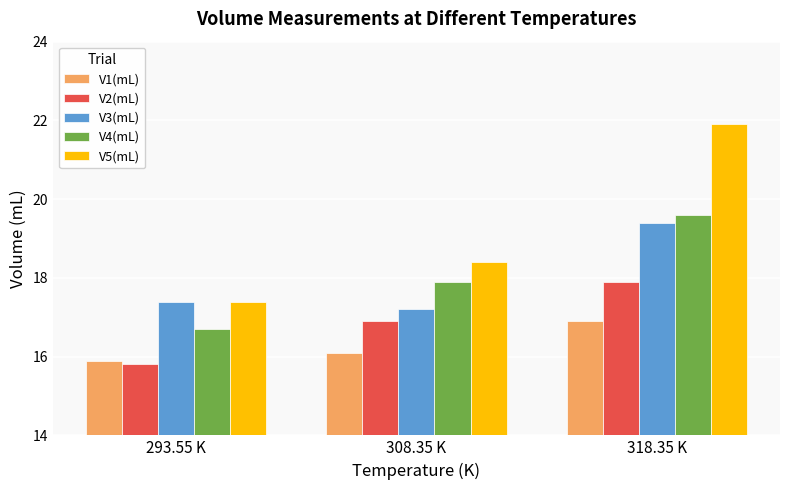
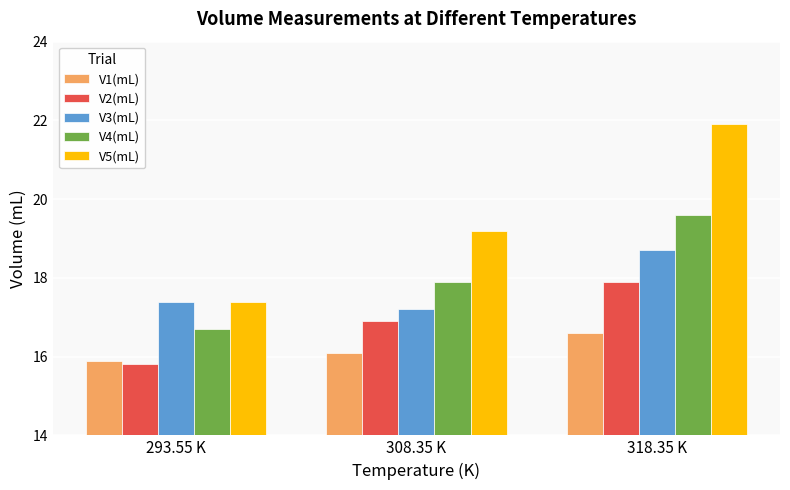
  {
    "V1(mL)": {
      "293.55 K": 15.9,
      "308.35 K": 16.1,
-     "318.35 K": 16.9
+     "318.35 K": 16.6
    },
    "V2(mL)": {
      "293.55 K": 15.8,
      "308.35 K": 16.9,
      "318.35 K": 17.9
    },
    "V3(mL)": {
      "293.55 K": 17.4,
      "308.35 K": 17.2,
-     "318.35 K": 19.4
+     "318.35 K": 18.7
    },
    "V4(mL)": {
      "293.55 K": 16.7,
      "308.35 K": 17.9,
      "318.35 K": 19.6
    },
    "V5(mL)": {
      "293.55 K": 17.4,
-     "308.35 K": 18.4,
+     "308.35 K": 19.2,
      "318.35 K": 21.9
    }
  }
